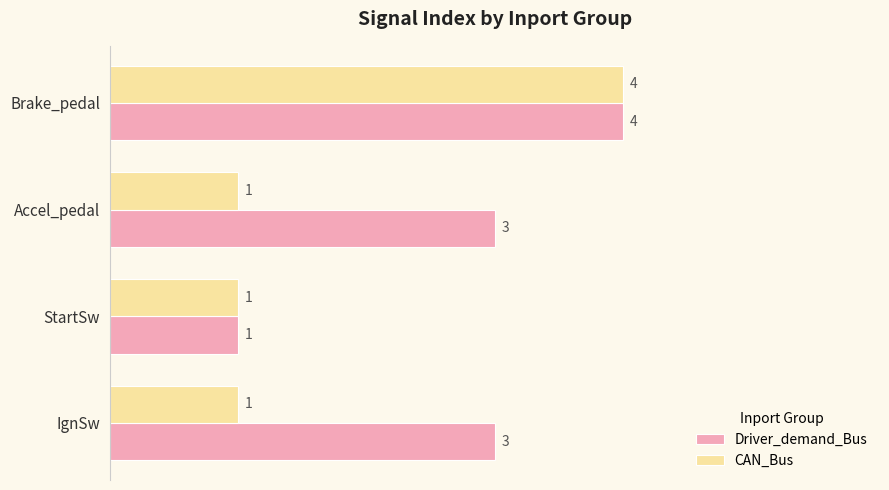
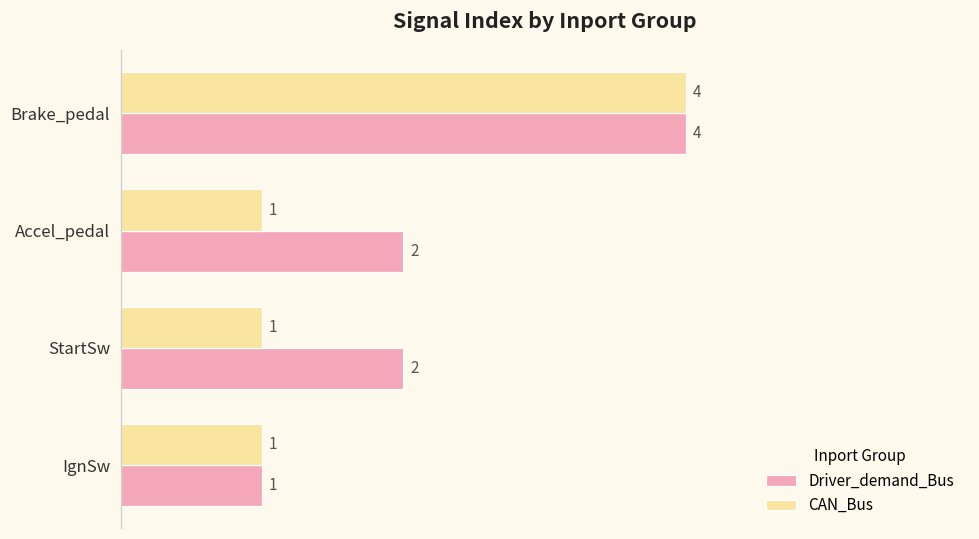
  {
    "Driver_demand_Bus": {
      "Brake_pedal": 4,
-     "Accel_pedal": 3,
-     "StartSw": 1,
-     "IgnSw": 3
+     "Accel_pedal": 2,
+     "StartSw": 2,
+     "IgnSw": 1
    },
    "CAN_Bus": {
      "Brake_pedal": 4,
      "Accel_pedal": 1,
      "StartSw": 1,
      "IgnSw": 1
    }
  }
